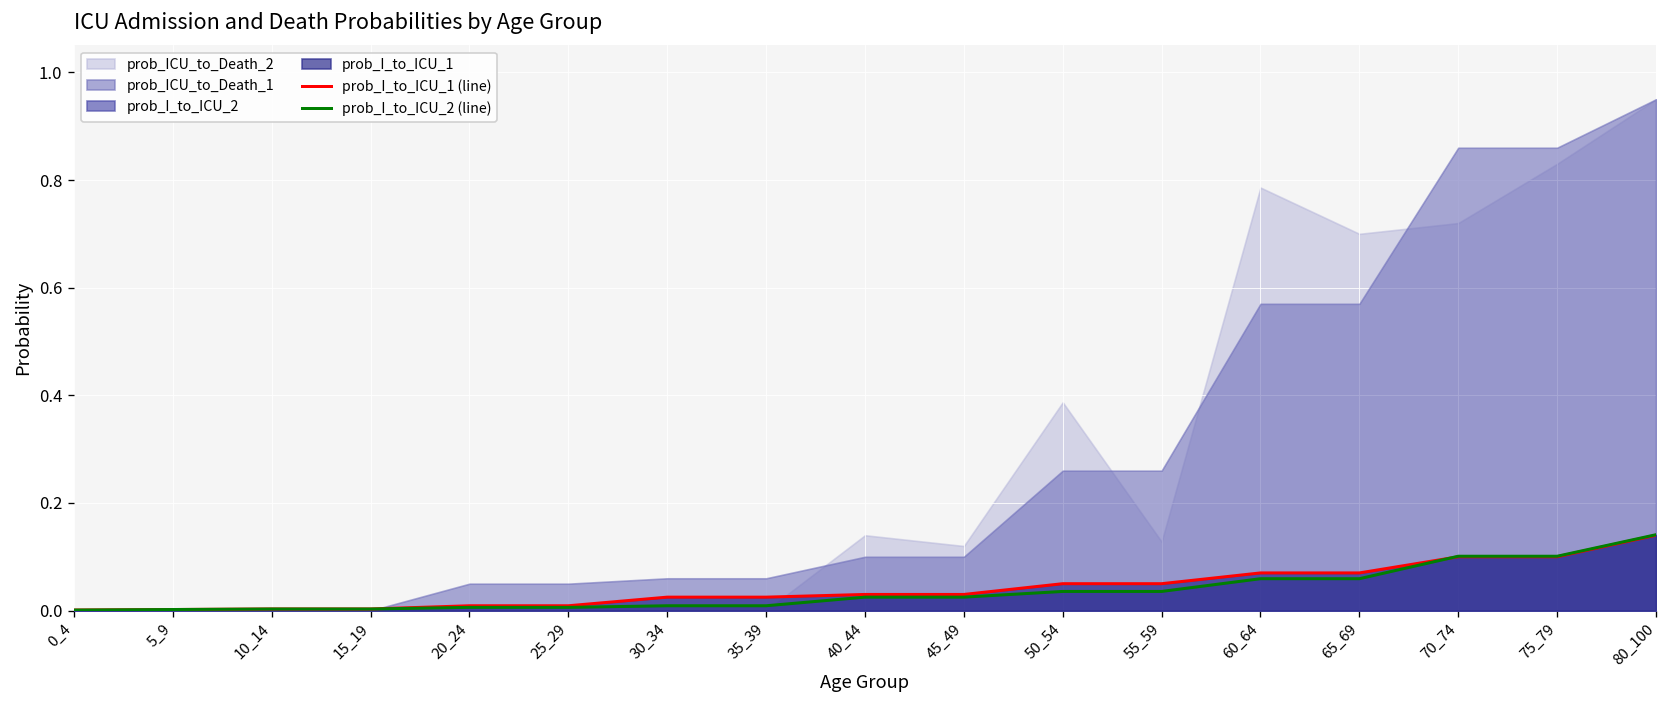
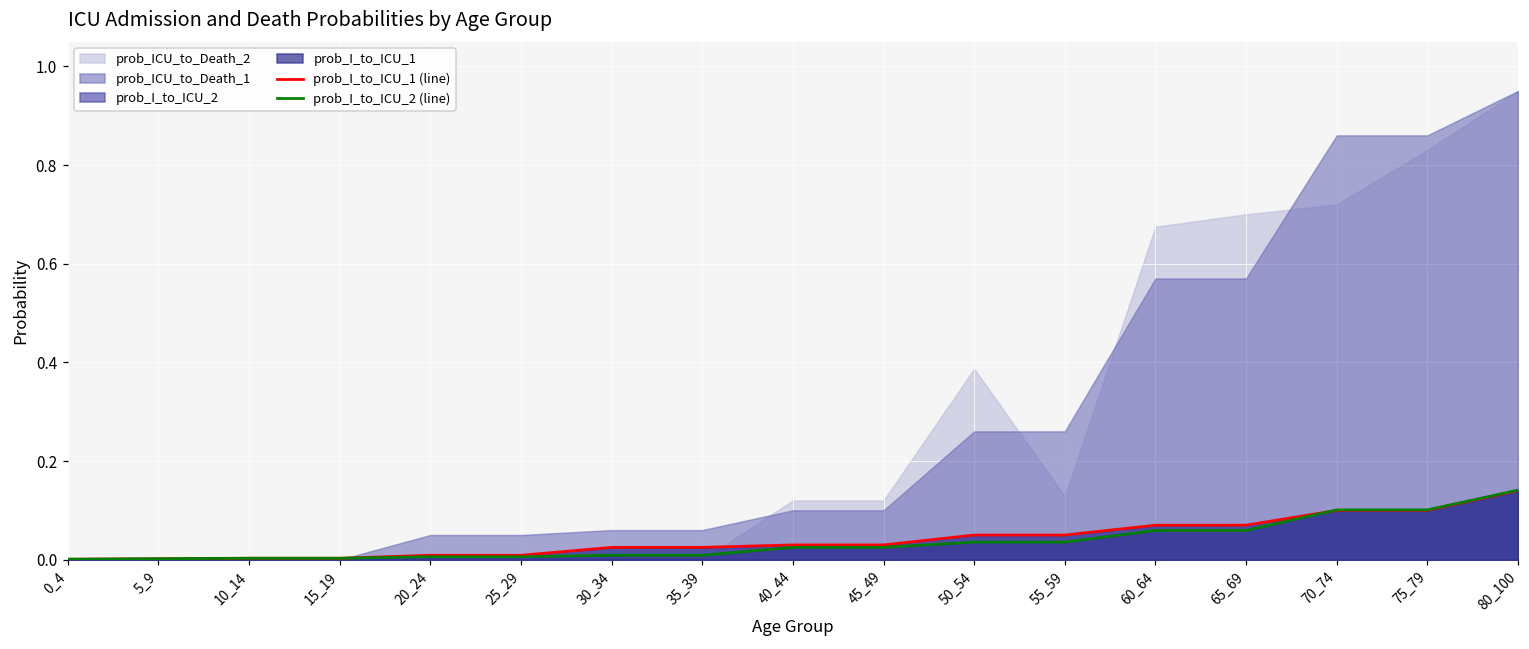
  {
    "prob_ICU_to_Death_2": {
      "20_24": 0.00,
      "25_29": 0.00,
      "30_34": 0.00,
      "35_39": 0.00,
-     "40_44": 0.14,
+     "40_44": 0.12,
      "45_49": 0.12,
      "50_54": 0.39,
      "55_59": 0.13,
-     "60_64": 0.79,
+     "60_64": 0.68,
      "65_69": 0.70,
      "70_74": 0.72,
      "75_79": 0.83
    }
  }
